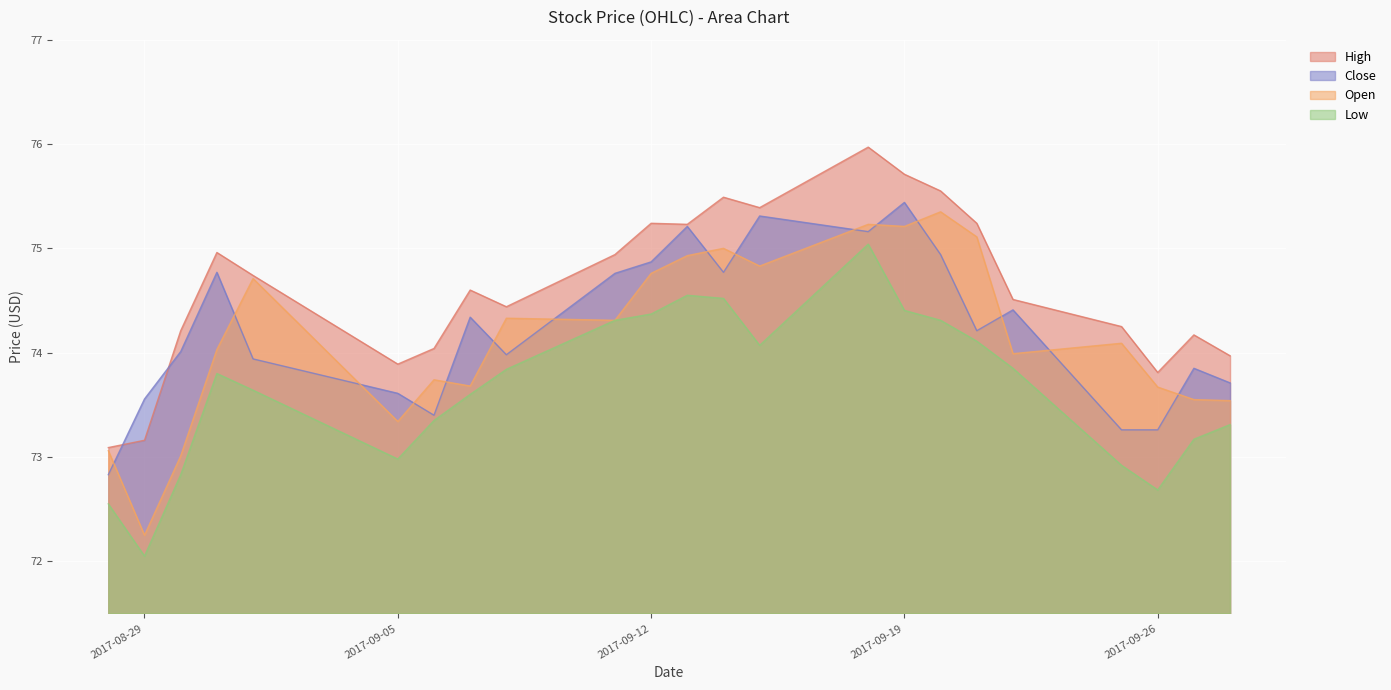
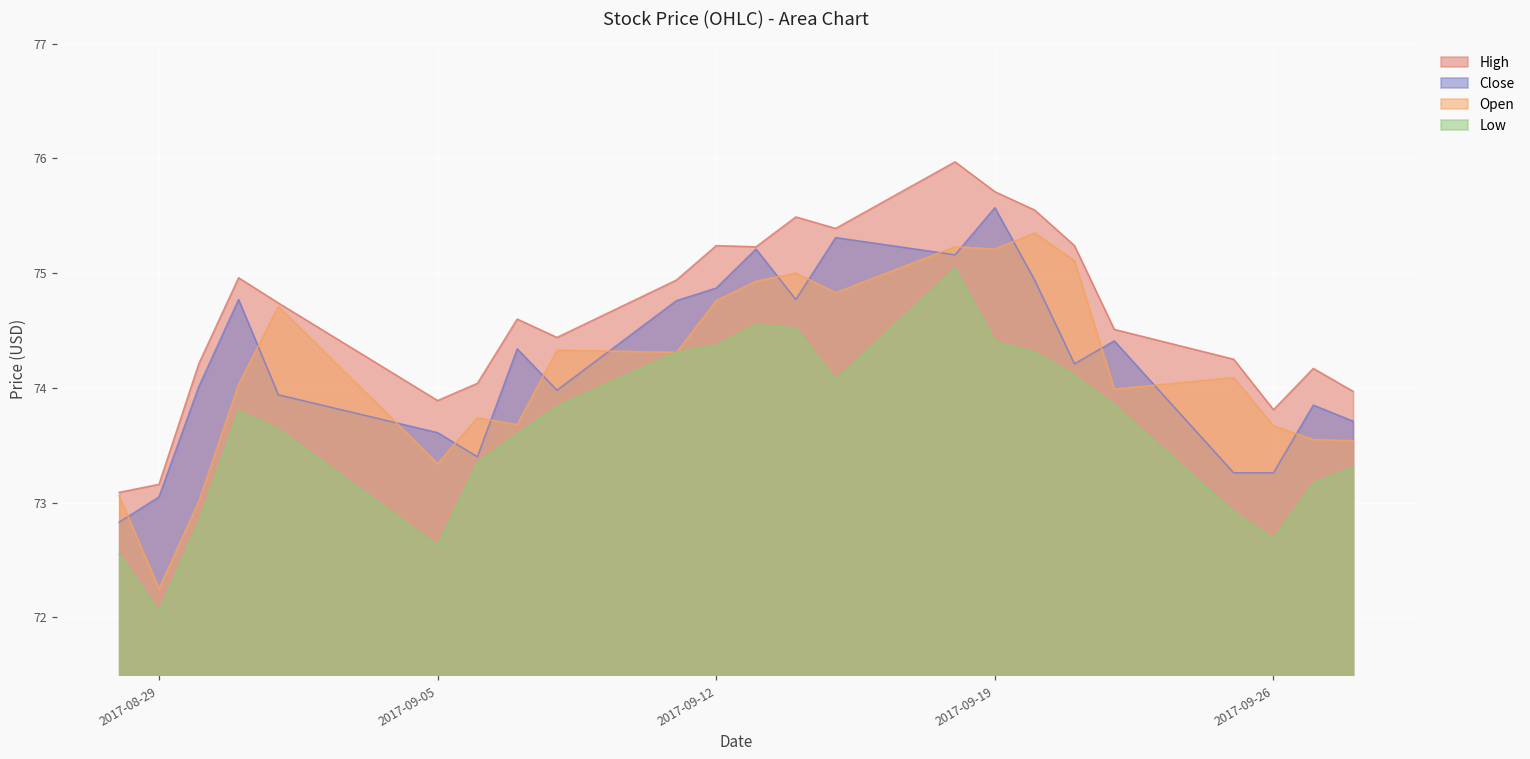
  {
    "Close": {
-     "2017-08-29": 73.56,
+     "2017-08-29": 73.05,
      "2017-09-05": 73.61,
      "2017-09-12": 74.87,
-     "2017-09-19": 75.44,
+     "2017-09-19": 75.57,
      "2017-09-26": 73.26
    },
    "Low": {
      "2017-08-29": 72.05,
-     "2017-09-05": 72.98,
+     "2017-09-05": 72.63,
      "2017-09-12": 74.37,
      "2017-09-19": 74.40,
      "2017-09-26": 72.68
    }
  }
